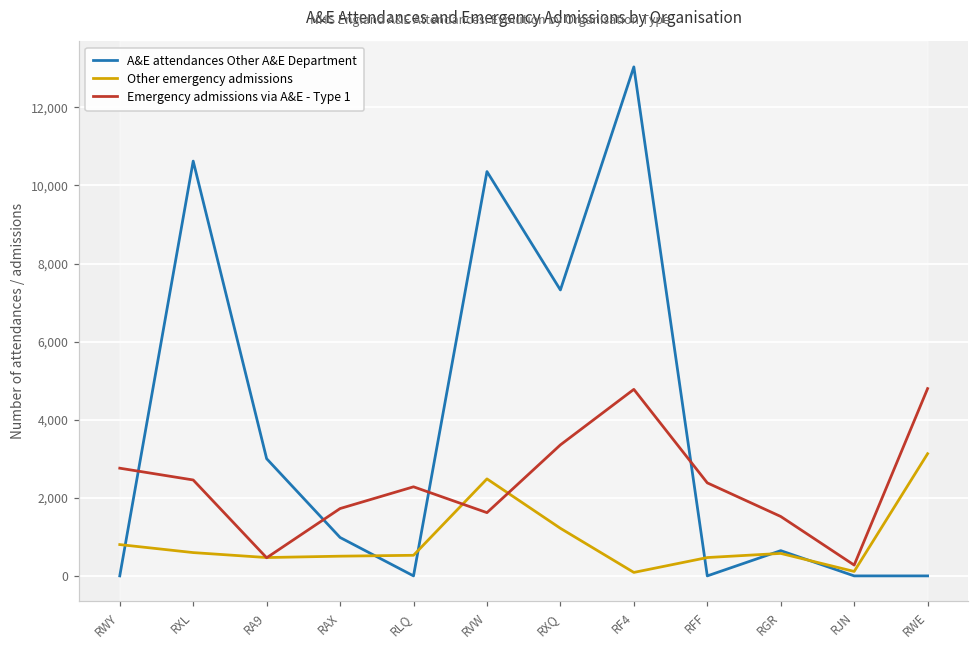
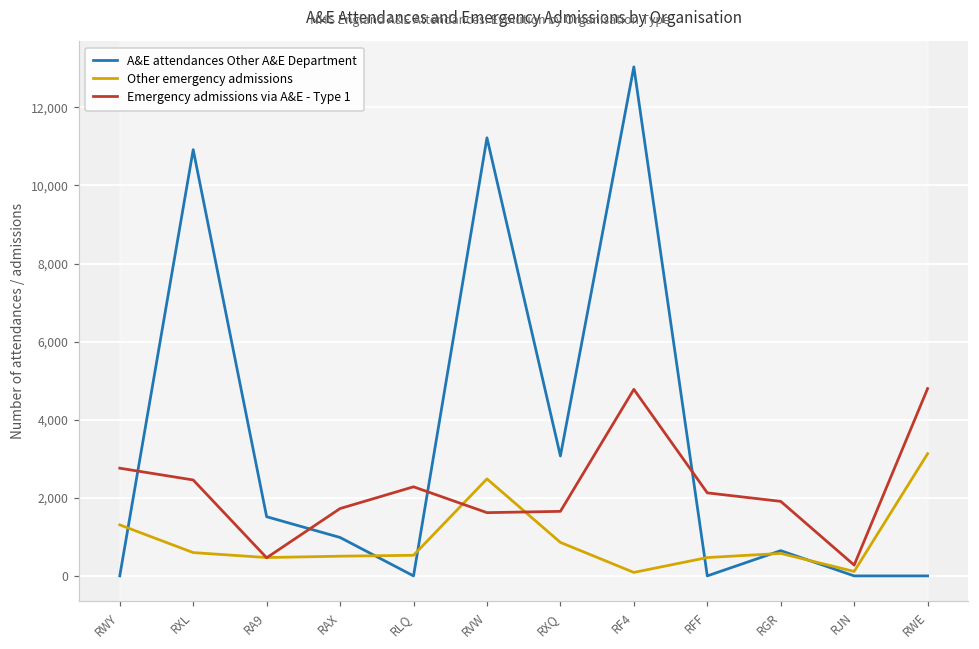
  {
    "A&E attendances Other A&E Department": {
      "RWY": "0",
-     "RXL": "10,600",
-     "RA9": "3,000",
+     "RXL": "10,900",
+     "RA9": "1,500",
      "RAX": "1,000",
      "RLQ": "0",
-     "RVW": "10,400",
-     "RXQ": "7,300",
+     "RVW": "11,200",
+     "RXQ": "3,100",
      "RF4": "13,000",
      "RFF": "0",
      "RJN": "0",
      "RWE": "0"
    },
    "Other emergency admissions": {
-     "RWY": "800",
+     "RWY": "1,300",
      "RXL": "600",
      "RAX": "500",
      "RLQ": "500",
      "RVW": "2,500",
-     "RXQ": "1,200",
+     "RXQ": "900",
      "RF4": "100",
      "RFF": "500",
      "RJN": "100",
      "RWE": "3,100"
    },
    "Emergency admissions via A&E - Type 1": {
      "RWY": "2,800",
      "RXL": "2,500",
      "RAX": "1,700",
      "RLQ": "2,300",
      "RVW": "1,600",
-     "RXQ": "3,400",
+     "RXQ": "1,700",
      "RF4": "4,800",
-     "RFF": "2,400",
-     "RGR": "1,500",
+     "RFF": "2,100",
+     "RGR": "1,900",
      "RJN": "300",
      "RWE": "4,800"
    }
  }
